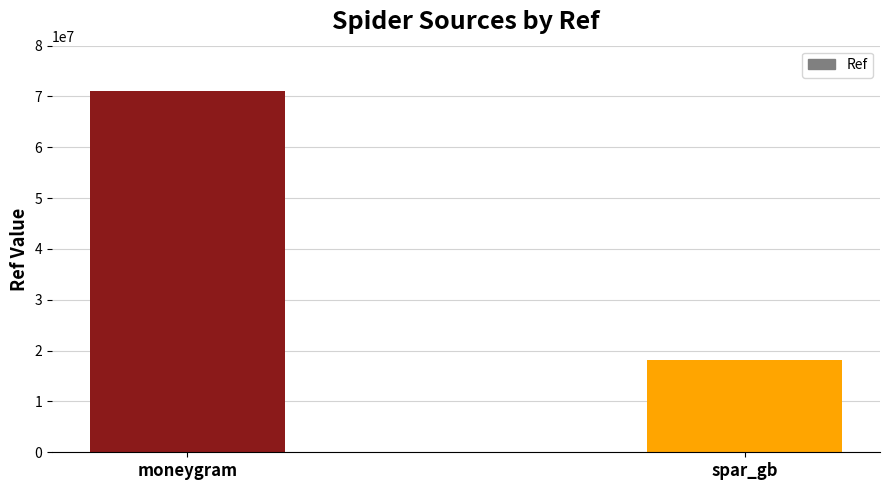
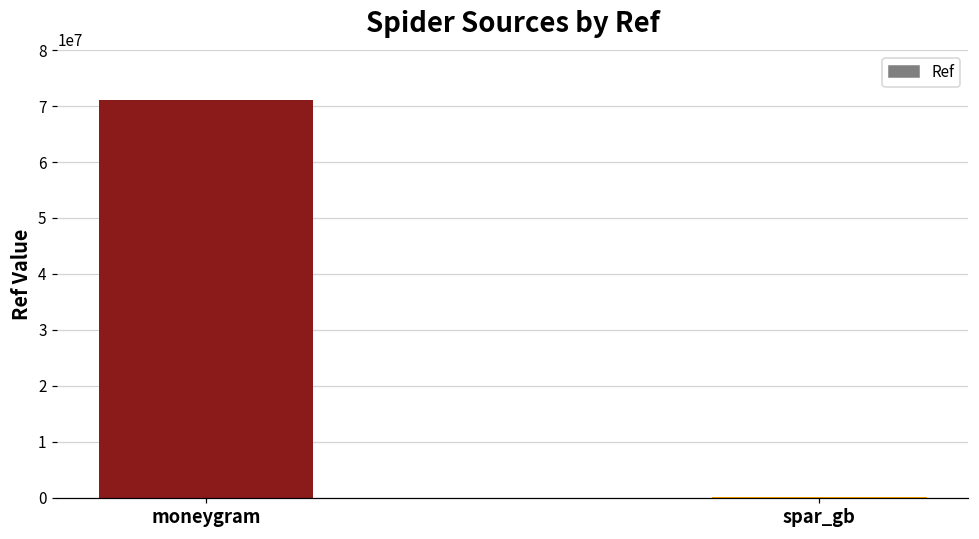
  {
    "moneygram": 71000000,
-   "spar_gb": 18000000
+   "spar_gb": 0
  }
